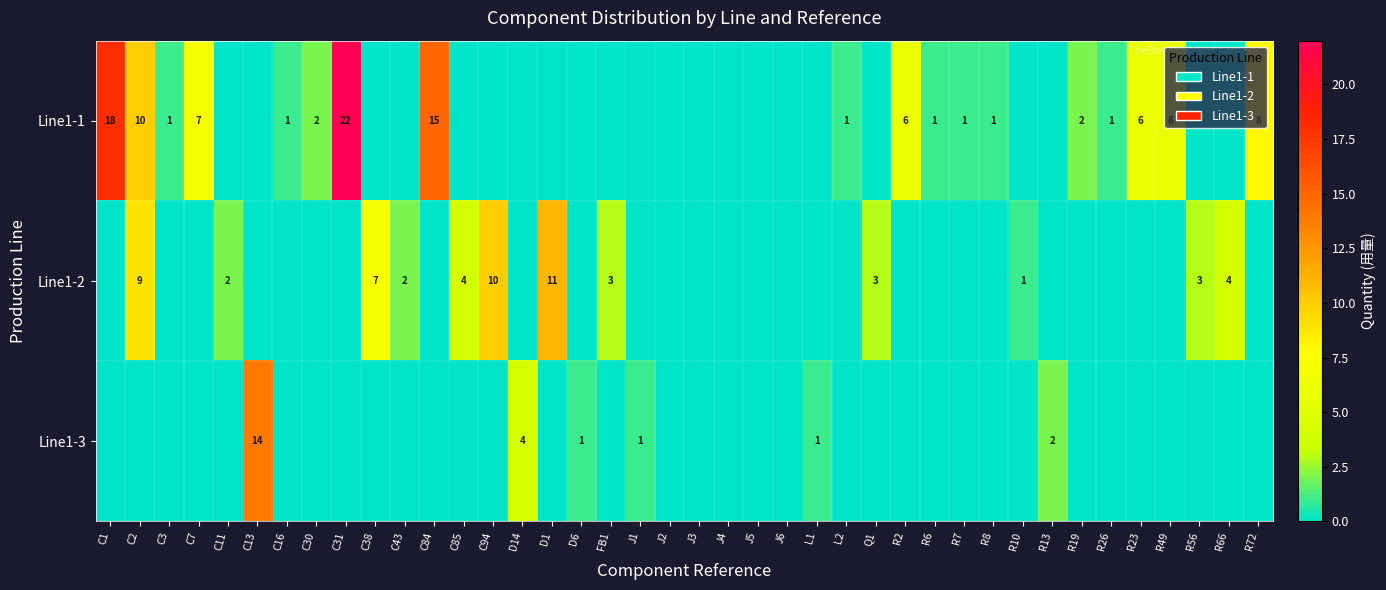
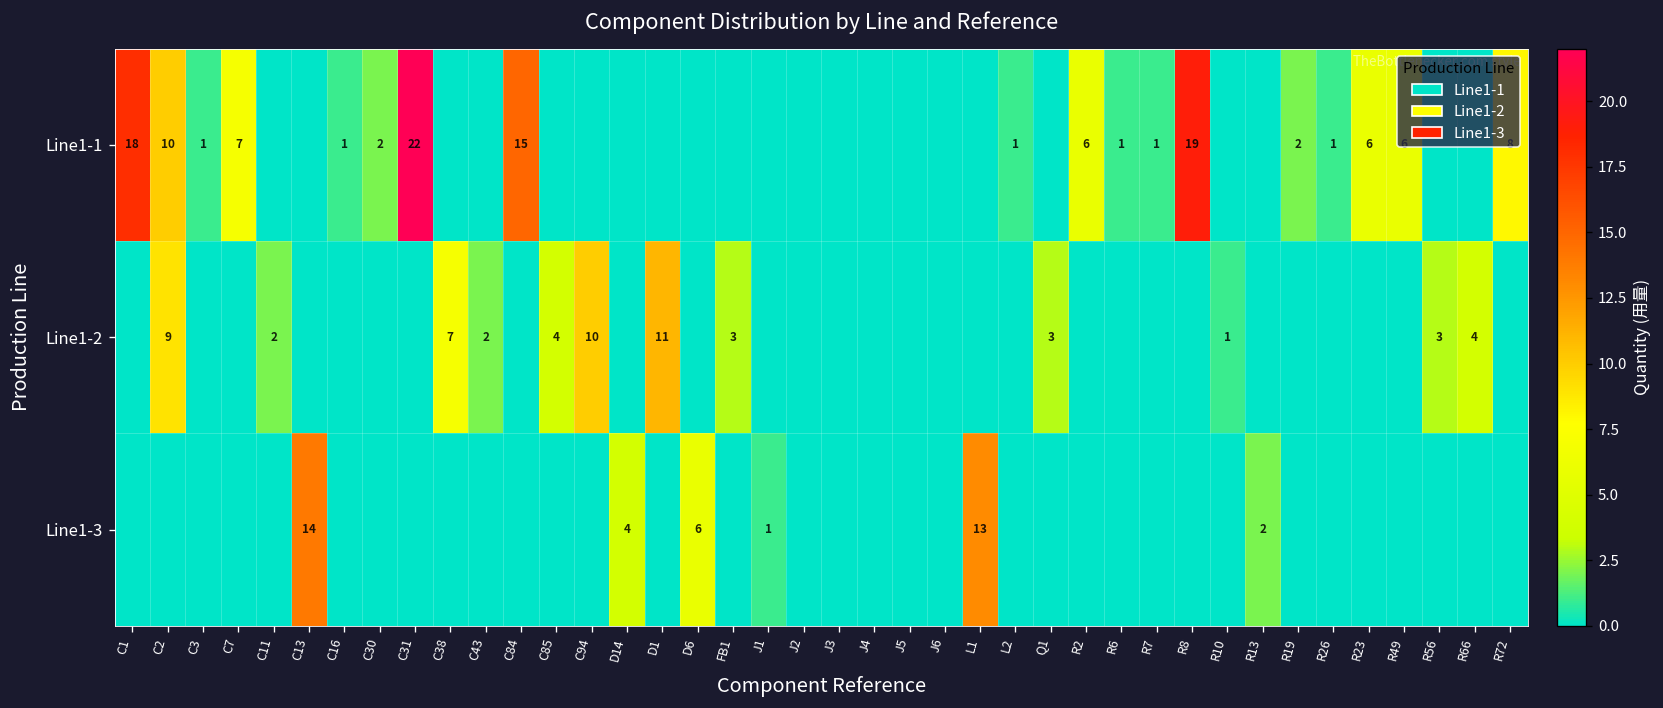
  {
    "Line1-1": {
      "C1": 18,
      "C2": 10,
      "C3": 1,
      "C7": 7,
      "C16": 1,
      "C30": 2,
      "C31": 22,
      "C84": 15,
      "L2": 1,
      "R2": 6,
      "R6": 1,
      "R7": 1,
-     "R8": 1,
+     "R8": 19,
      "R19": 2,
      "R26": 1,
      "R23": 6
    },
    "Line1-2": {
      "C2": 9,
      "C11": 2,
      "C38": 7,
      "C43": 2,
      "C85": 4,
      "C94": 10,
      "D1": 11,
      "FB1": 3,
      "Q1": 3,
      "R10": 1,
      "R56": 3,
      "R66": 4
    },
    "Line1-3": {
      "C13": 14,
      "D14": 4,
-     "D6": 1,
+     "D6": 6,
      "J1": 1,
-     "L1": 1,
+     "L1": 13,
      "R13": 2
    }
  }
